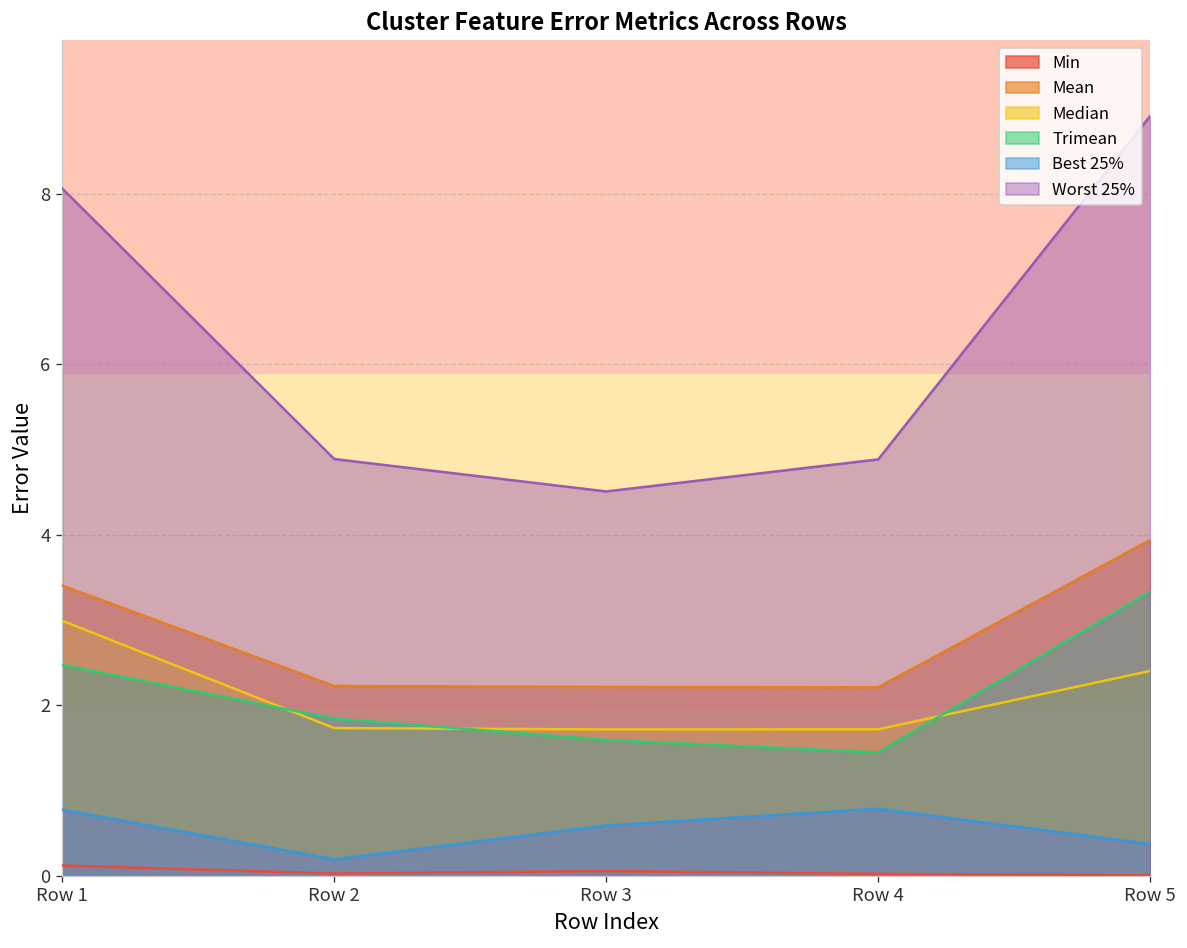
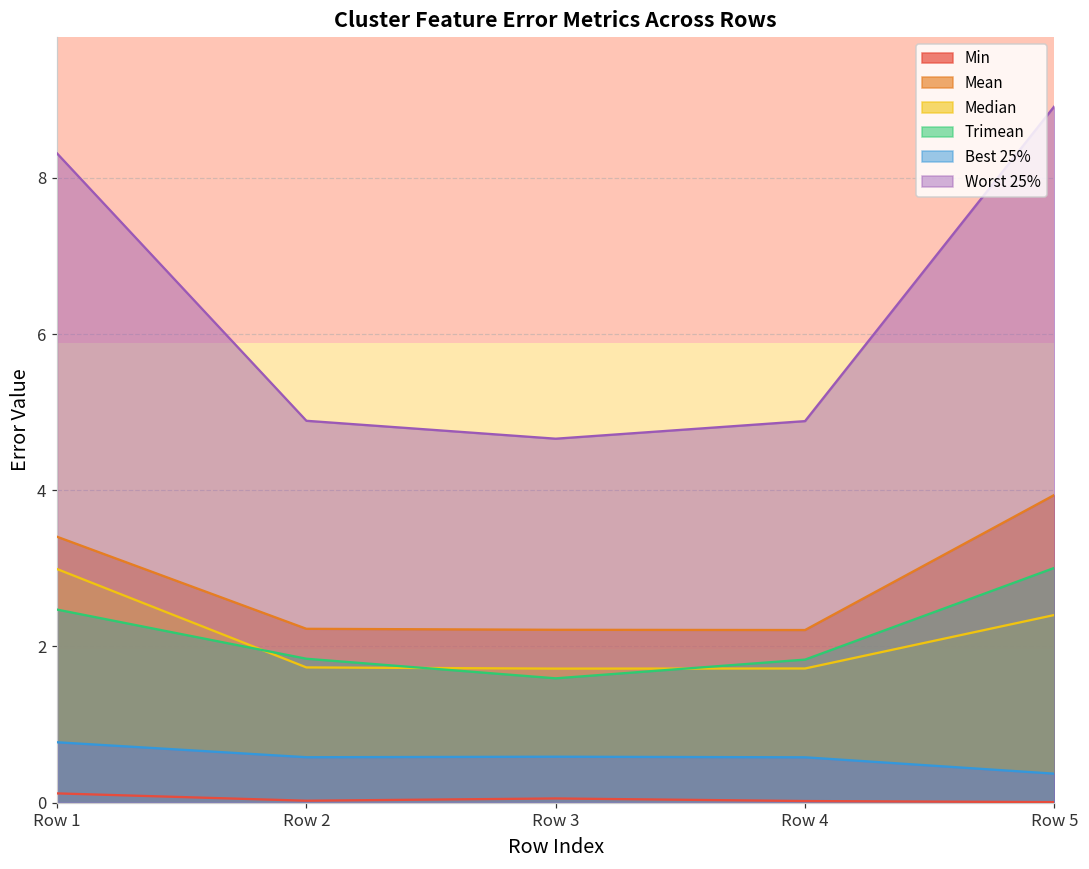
  {
    "Median": {
      "Row 1": 3.0,
      "Row 2": 1.7,
      "Row 3": 1.7,
      "Row 4": 1.7,
      "Row 5": 2.4
    },
    "Trimean": {
      "Row 1": 2.5,
      "Row 2": 1.8,
      "Row 3": 1.6,
-     "Row 4": 1.4,
-     "Row 5": 3.3
+     "Row 4": 1.8,
+     "Row 5": 3.0
    },
    "Best 25%": {
      "Row 1": 0.8,
-     "Row 2": 0.2,
+     "Row 2": 0.6,
      "Row 3": 0.6,
-     "Row 4": 0.8,
+     "Row 4": 0.6,
      "Row 5": 0.4
    },
    "Worst 25%": {
-     "Row 1": 8.1,
+     "Row 1": 8.3,
      "Row 2": 4.9,
-     "Row 3": 4.5,
+     "Row 3": 4.7,
      "Row 4": 4.9,
      "Row 5": 8.9
    }
  }
